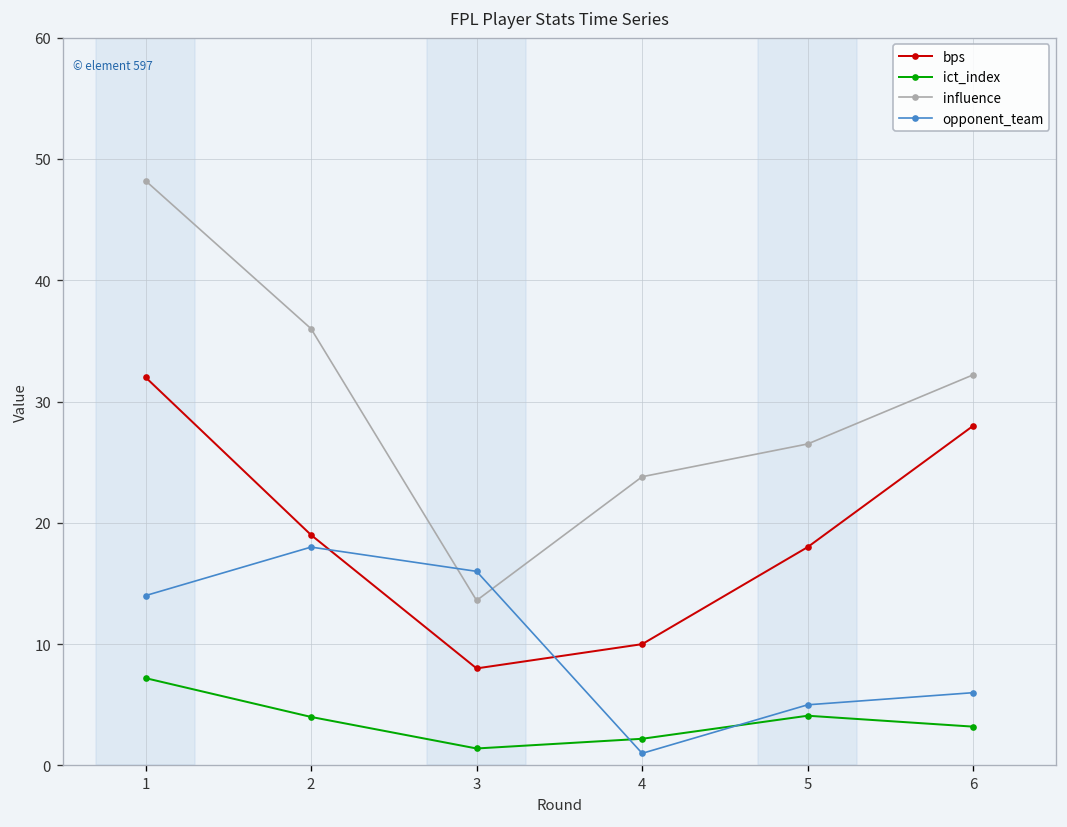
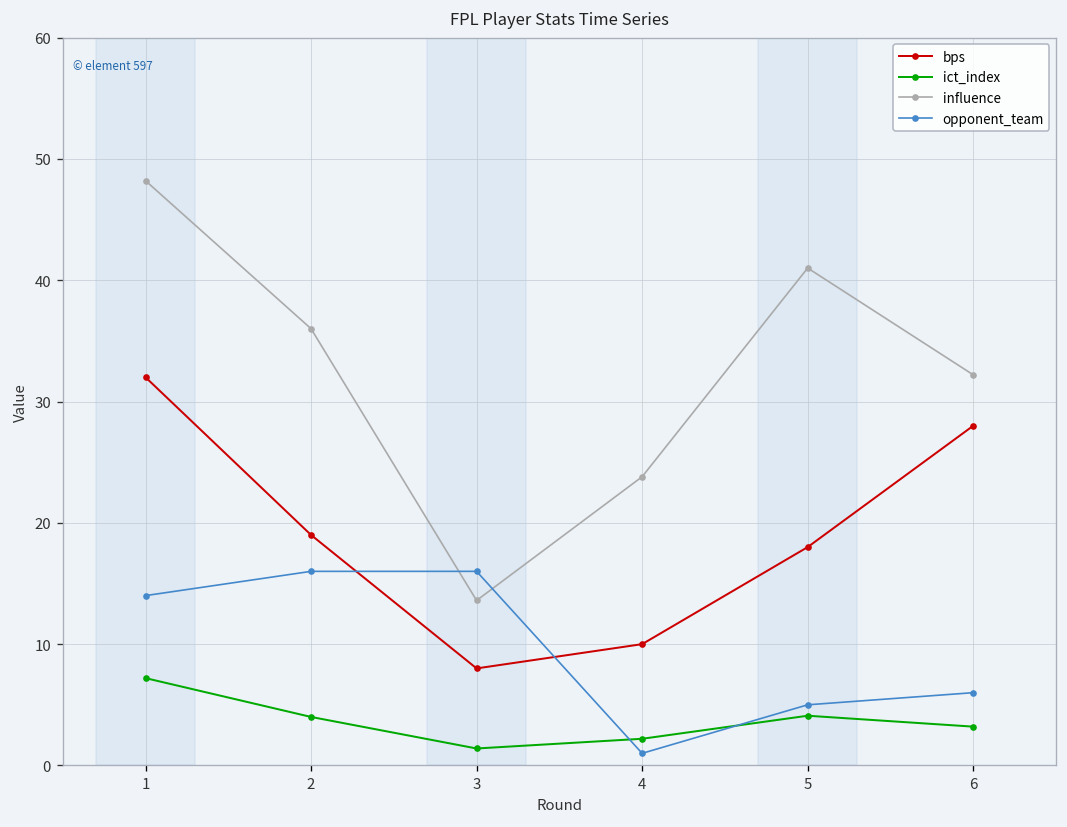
  {
    "bps": {
      "1": 32.0,
      "2": 19.0,
      "3": 8.0,
      "4": 10.0,
      "5": 18.0,
      "6": 28.0
    },
    "ict_index": {
      "1": 7.2,
      "2": 4.0,
      "3": 1.4,
      "4": 2.2,
      "5": 4.1,
      "6": 3.2
    },
    "influence": {
      "1": 48.2,
      "2": 36.0,
      "3": 13.6,
      "4": 23.8,
-     "5": 26.5,
+     "5": 41.0,
      "6": 32.2
    },
    "opponent_team": {
      "1": 14,
-     "2": 18,
+     "2": 16,
      "3": 16,
      "4": 1,
      "5": 5,
      "6": 6
    }
  }
